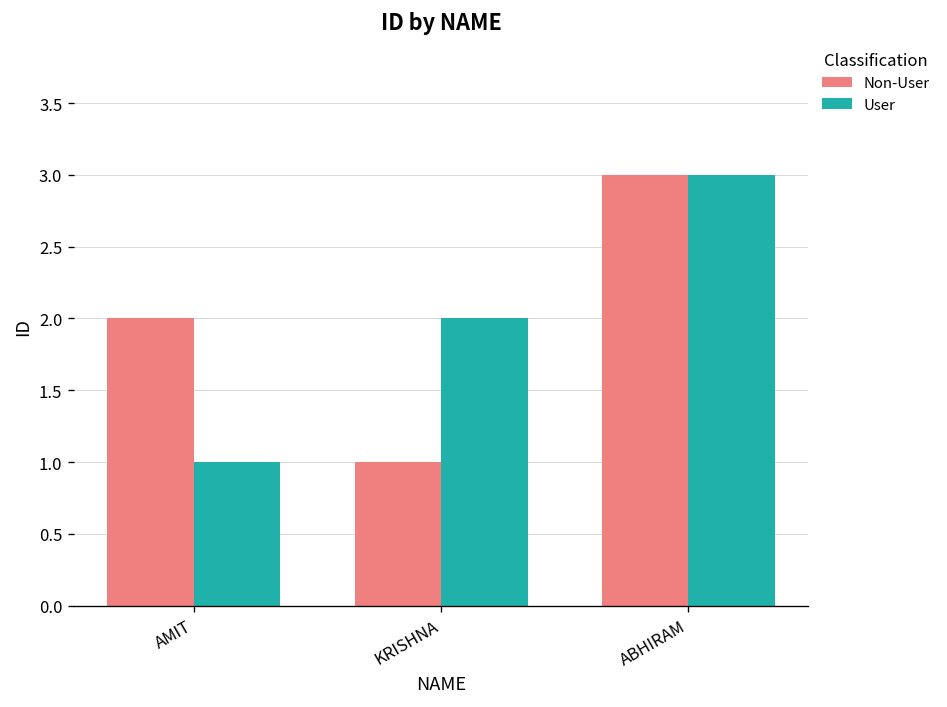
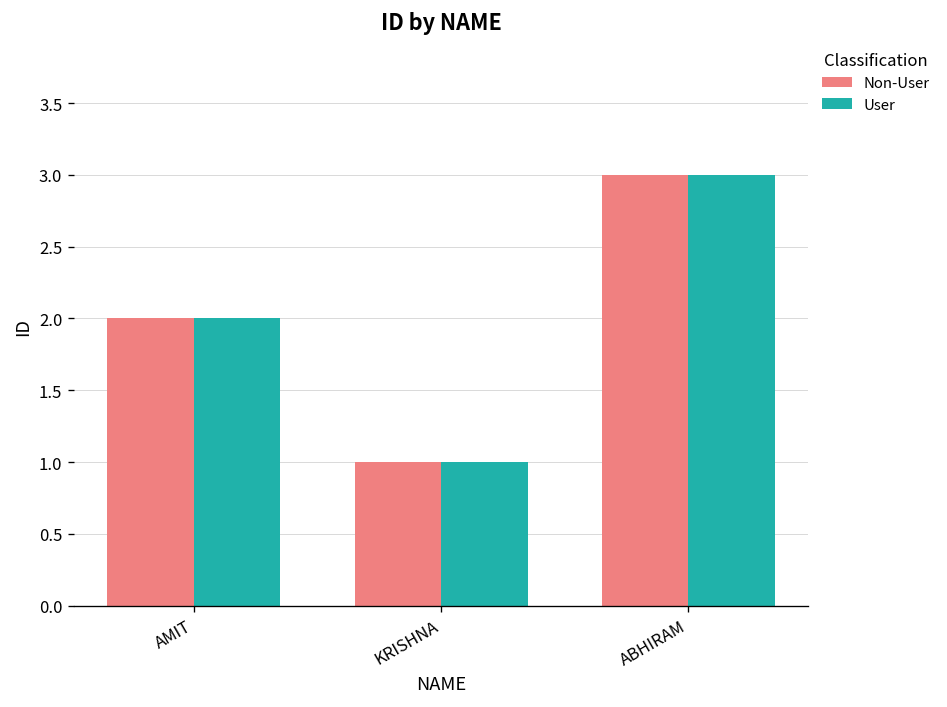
  {
    "Non-User": {
      "AMIT": 2,
      "KRISHNA": 1,
      "ABHIRAM": 3
    },
    "User": {
-     "AMIT": 1,
-     "KRISHNA": 2,
+     "AMIT": 2,
+     "KRISHNA": 1,
      "ABHIRAM": 3
    }
  }
